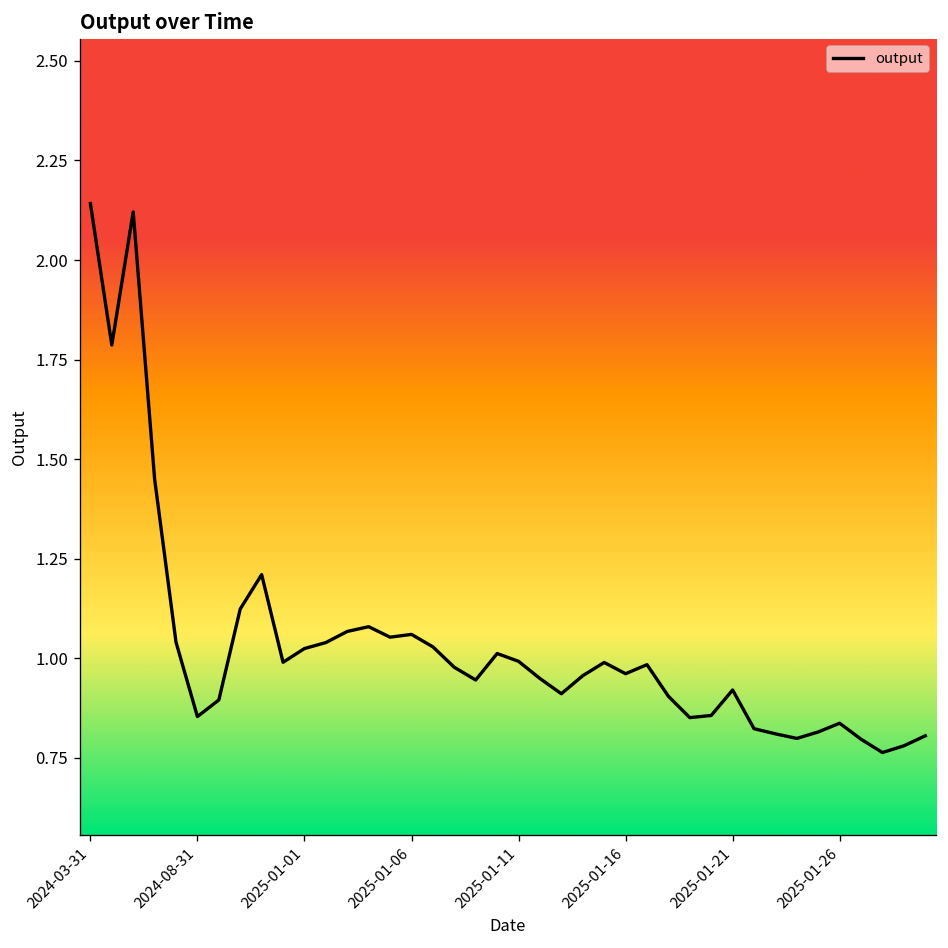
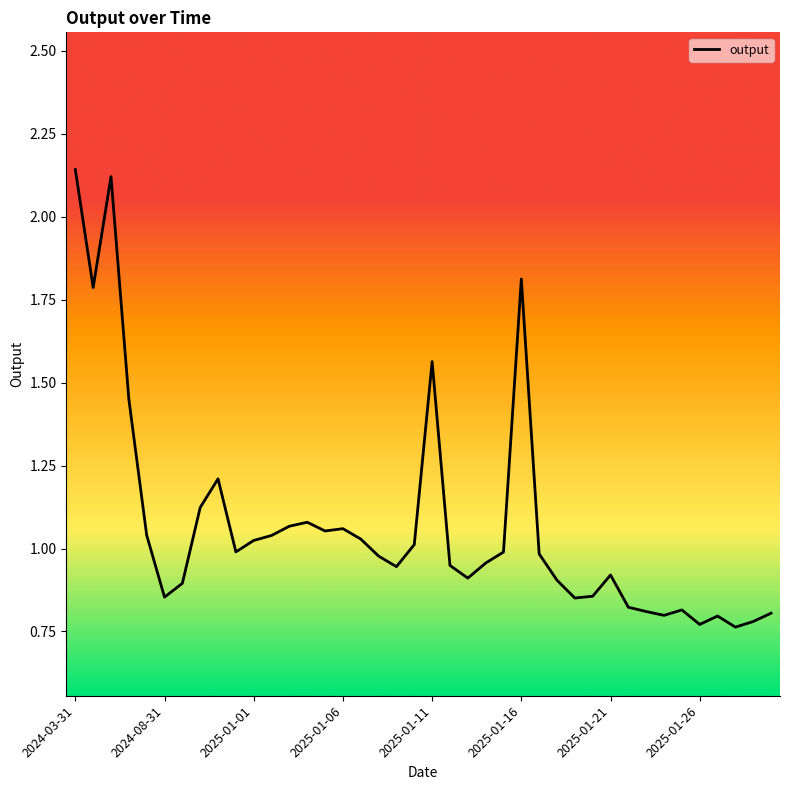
  {
    "2024-03-31": 2.14,
    "2024-08-31": 0.85,
    "2025-01-01": 1.02,
    "2025-01-06": 1.06,
-   "2025-01-11": 0.99,
-   "2025-01-16": 0.96,
+   "2025-01-11": 1.56,
+   "2025-01-16": 1.81,
    "2025-01-21": 0.92,
-   "2025-01-26": 0.84
+   "2025-01-26": 0.77
  }
